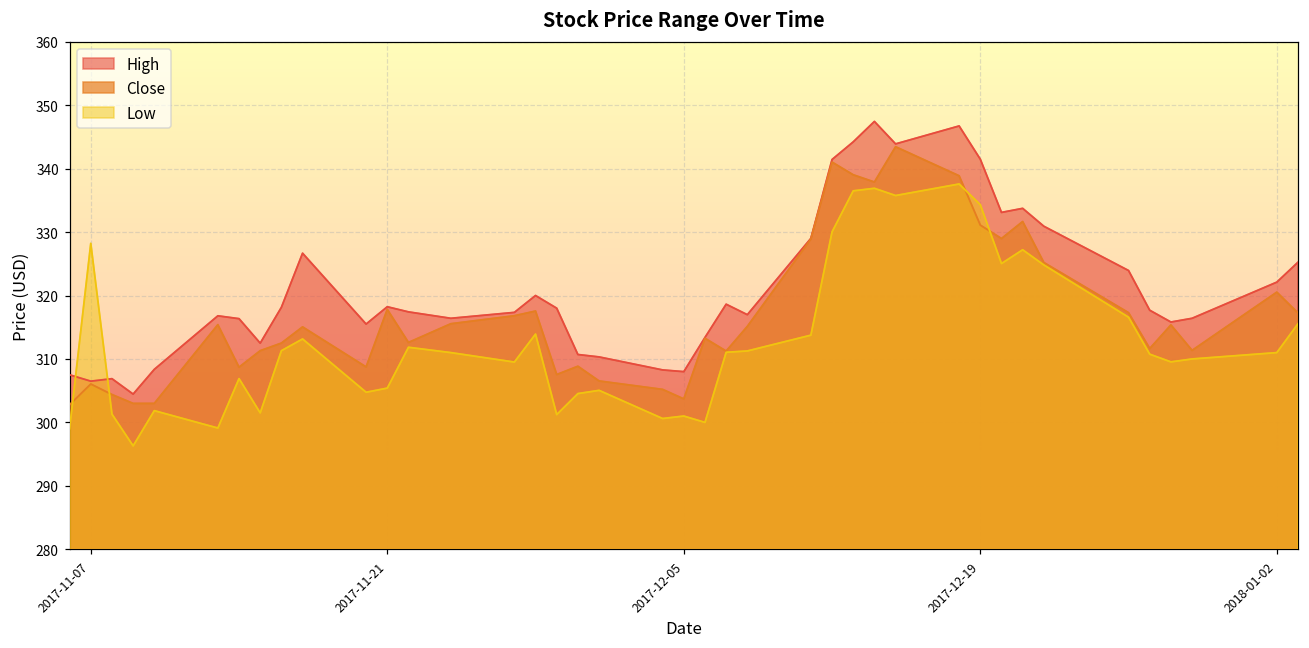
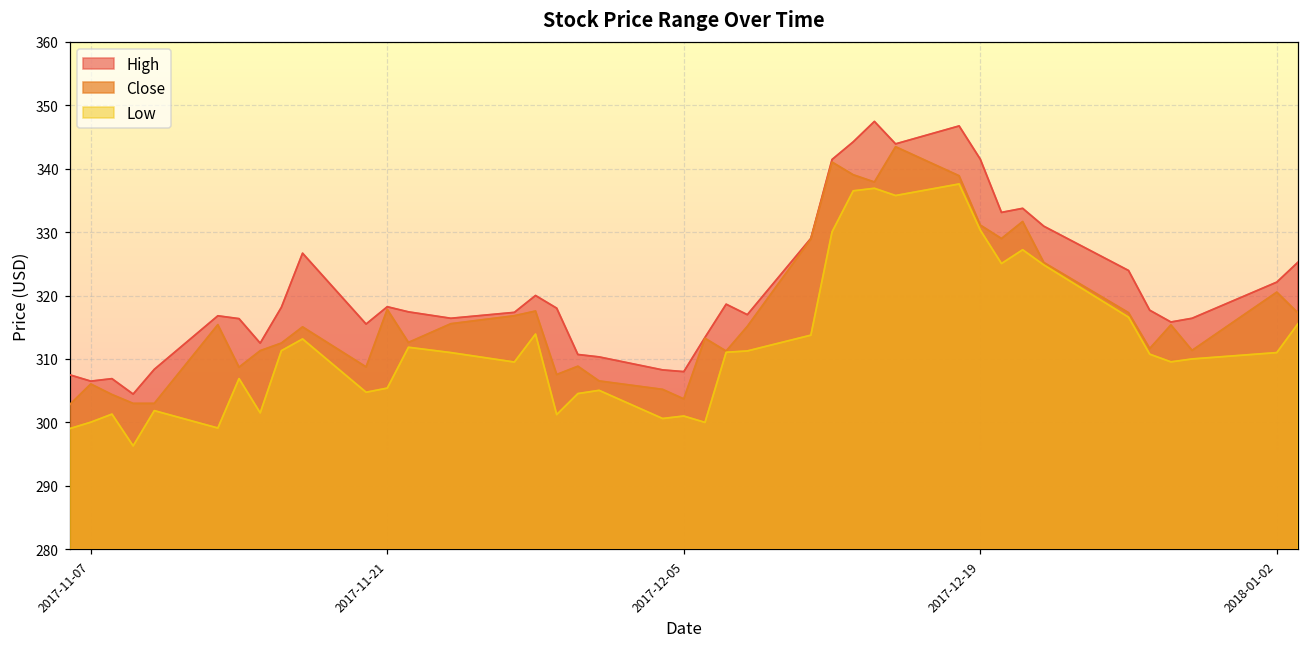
  {
    "Low": {
-     "2017-11-07": 328,
+     "2017-11-07": 300,
      "2017-11-21": 305,
      "2017-12-05": 301,
-     "2017-12-19": 334,
+     "2017-12-19": 330,
      "2018-01-02": 311
    }
  }
